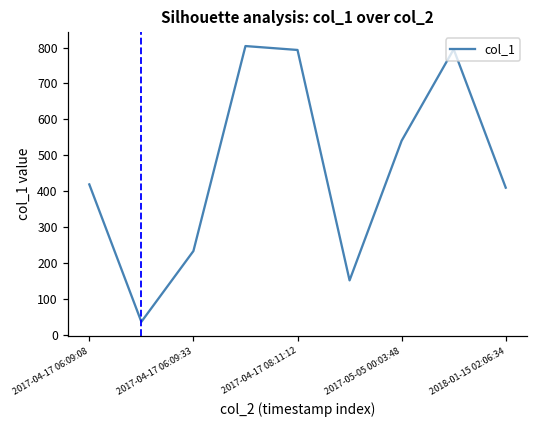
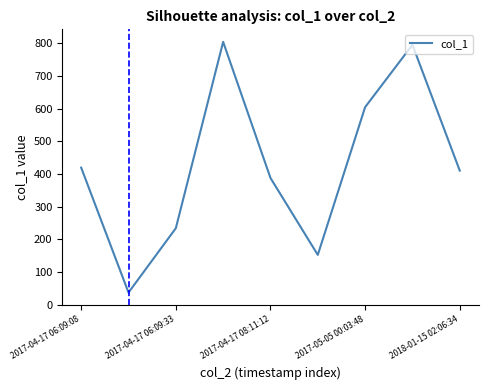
  {
    "2017-04-17 06:09:08": 420,
    "2017-04-17 06:09:33": 230,
-   "2017-04-17 08:11:12": 790,
-   "2017-05-05 00:03:48": 540,
+   "2017-04-17 08:11:12": 390,
+   "2017-05-05 00:03:48": 600,
    "2018-01-15 02:06:34": 410
  }
